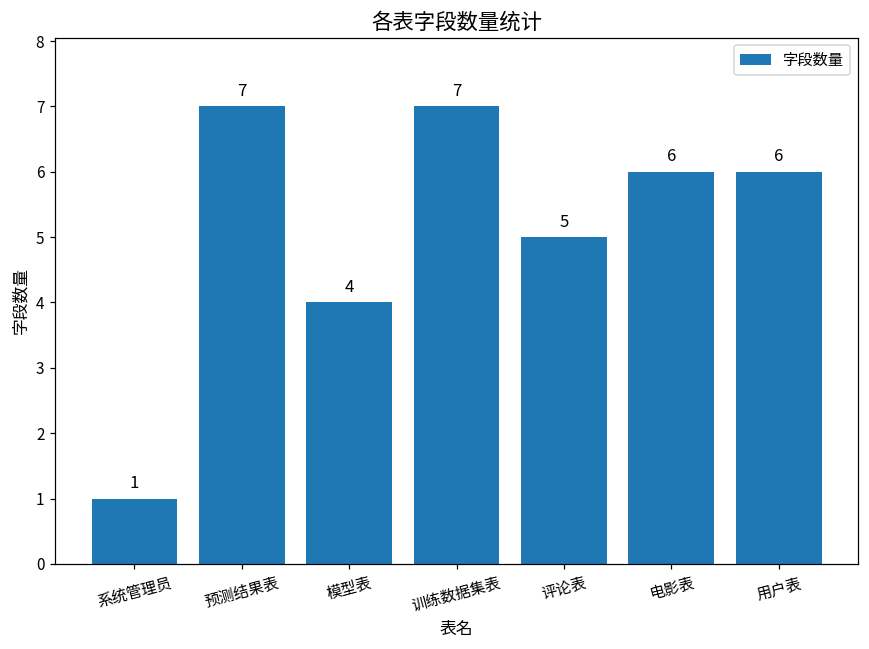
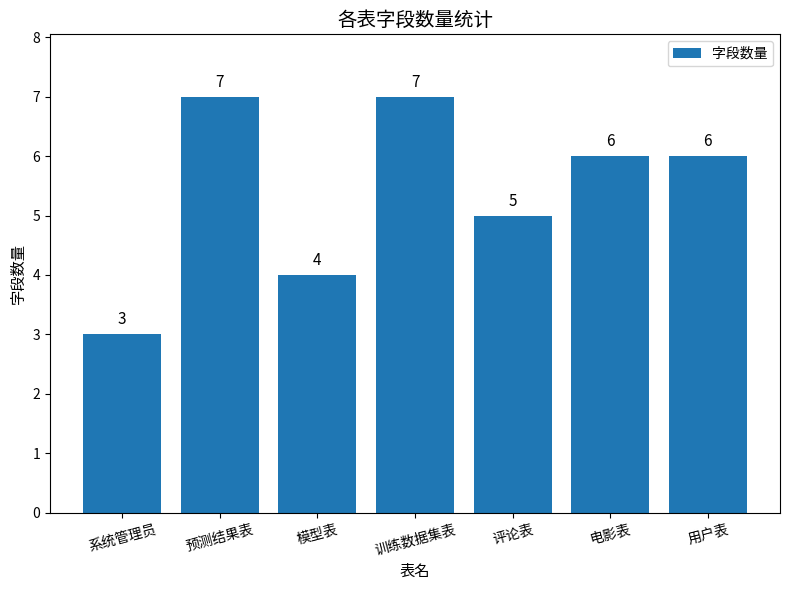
  {
-   "系统管理员": 1,
+   "系统管理员": 3,
    "预测结果表": 7,
    "模型表": 4,
    "训练数据集表": 7,
    "评论表": 5,
    "电影表": 6,
    "用户表": 6
  }
